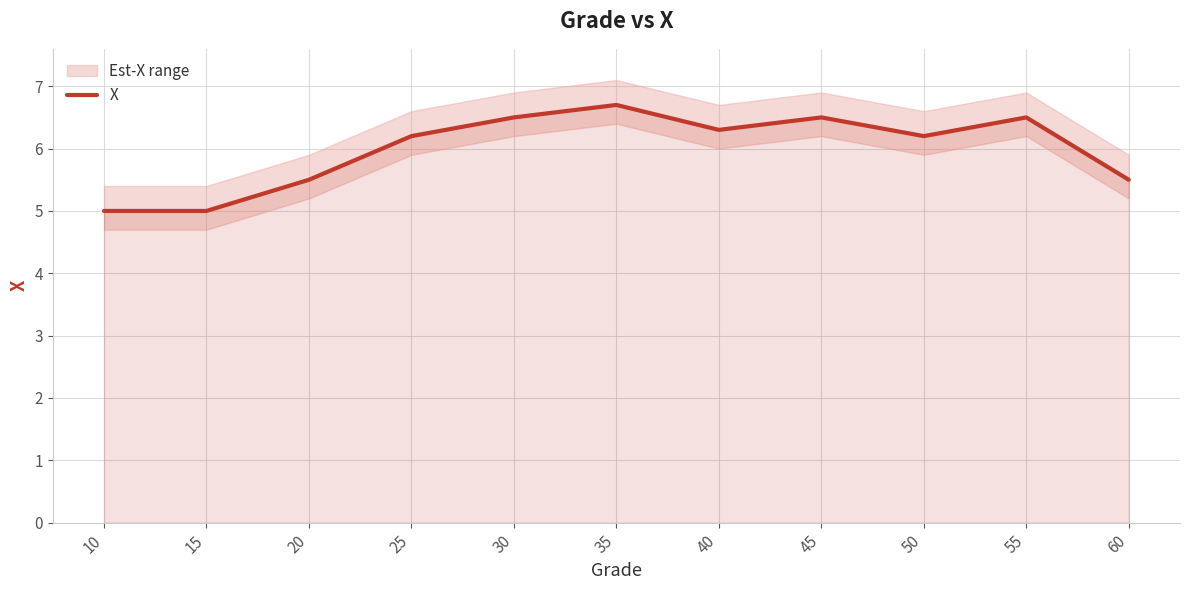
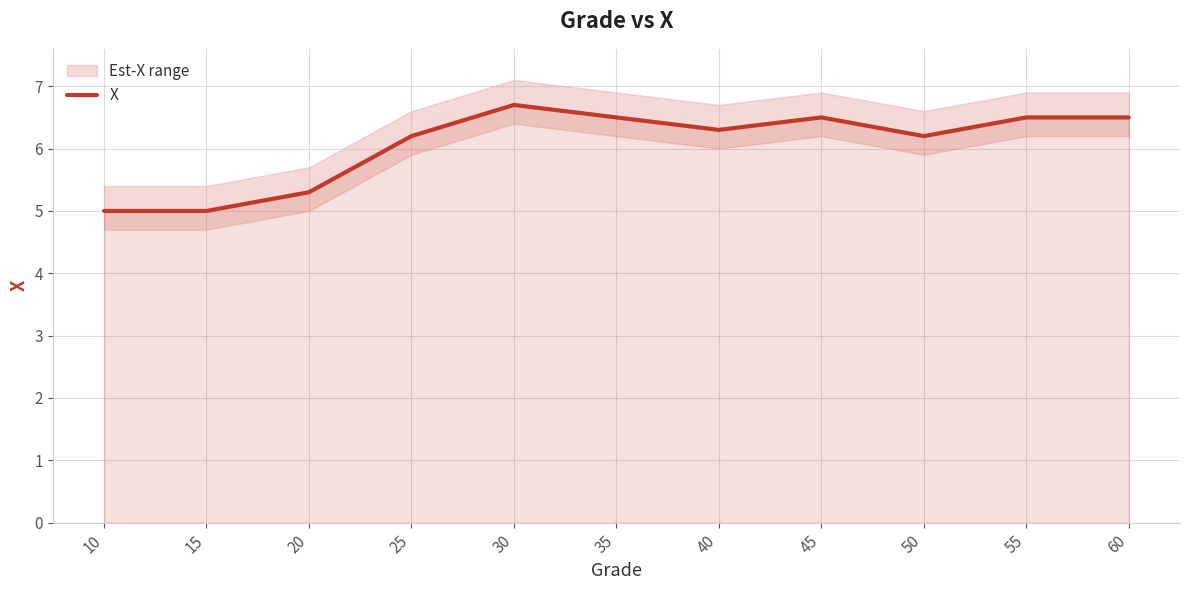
  {
    "X": {
      "10": 5.0,
      "15": 5.0,
-     "20": 5.5,
+     "20": 5.3,
      "25": 6.2,
-     "30": 6.5,
-     "35": 6.7,
+     "30": 6.7,
+     "35": 6.5,
      "40": 6.3,
      "45": 6.5,
      "50": 6.2,
      "55": 6.5,
-     "60": 5.5
+     "60": 6.5
    }
  }
